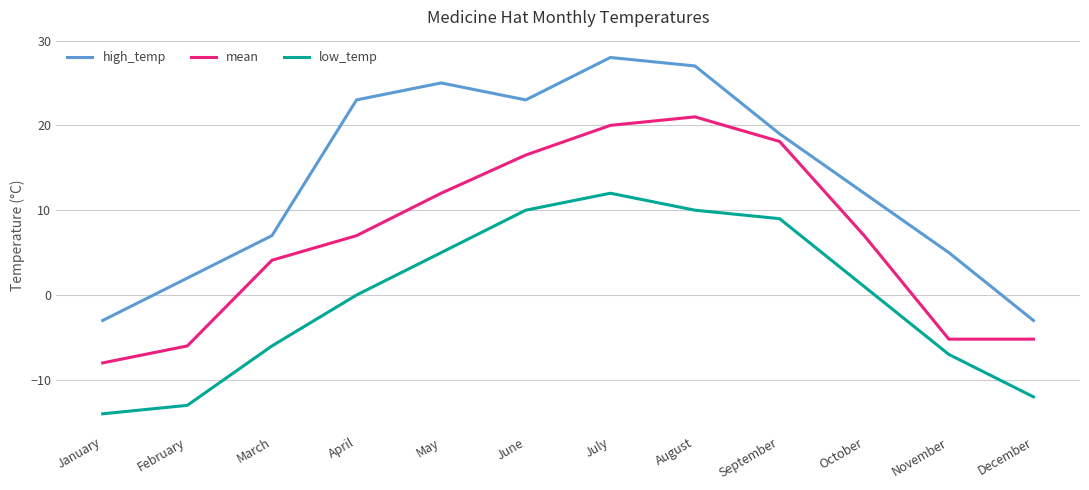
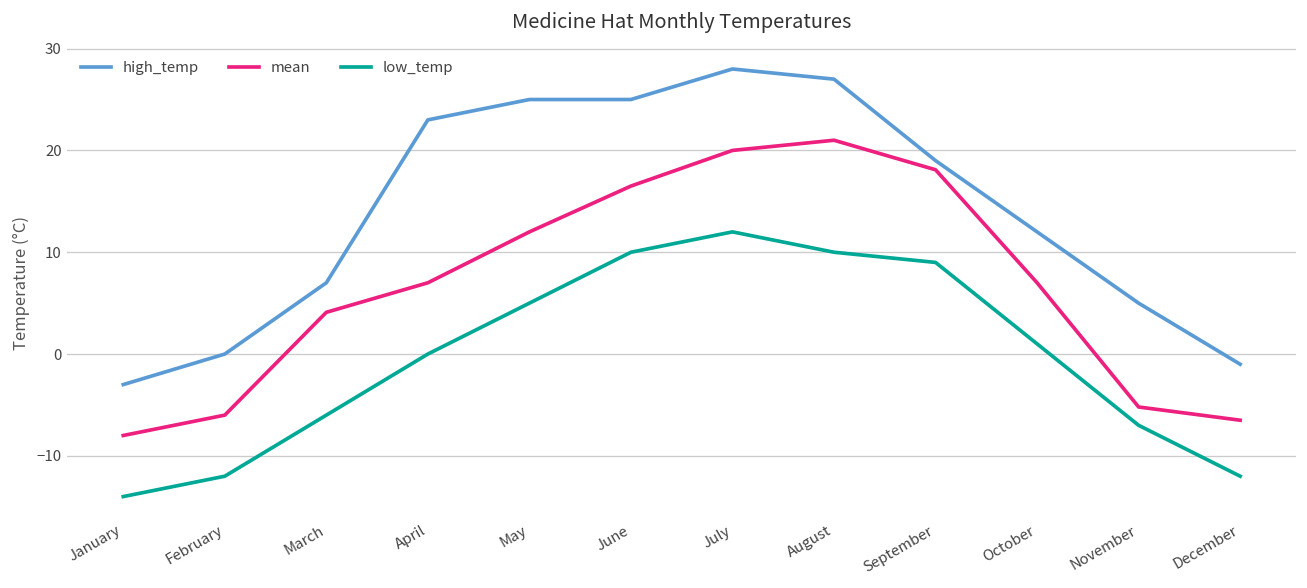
  {
    "high_temp": {
      "January": -3,
-     "February": 2,
+     "February": 0,
      "March": 7,
      "April": 23,
      "May": 25,
-     "June": 23,
+     "June": 25,
      "July": 28,
      "August": 27,
      "September": 19,
      "October": 12,
      "November": 5,
-     "December": -3
+     "December": -1
    },
    "mean": {
      "January": -8,
      "February": -6,
      "March": 4,
      "April": 7,
      "May": 12,
      "June": 17,
      "July": 20,
      "August": 21,
      "September": 18,
      "October": 7,
      "November": -5,
-     "December": -5
+     "December": -7
    },
    "low_temp": {
      "January": -14,
-     "February": -13,
+     "February": -12,
      "March": -6,
      "April": 0,
      "May": 5,
      "June": 10,
      "July": 12,
      "August": 10,
      "September": 9,
      "October": 1,
      "November": -7,
      "December": -12
    }
  }
